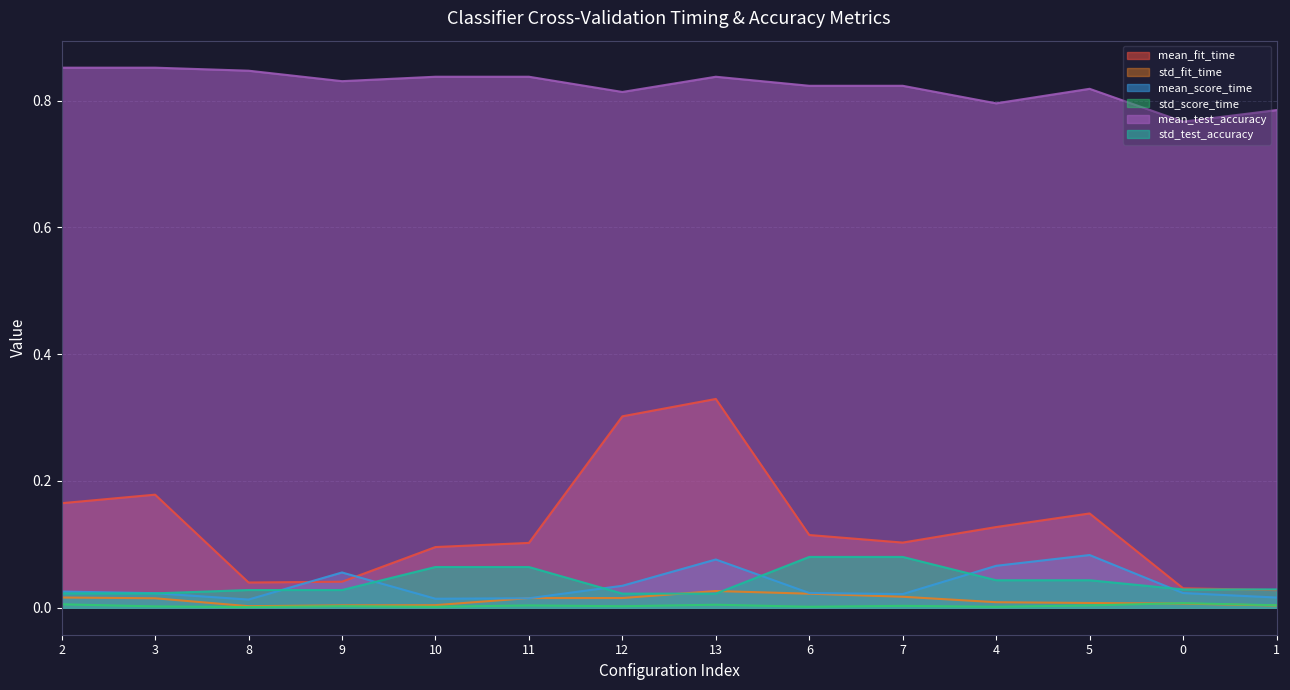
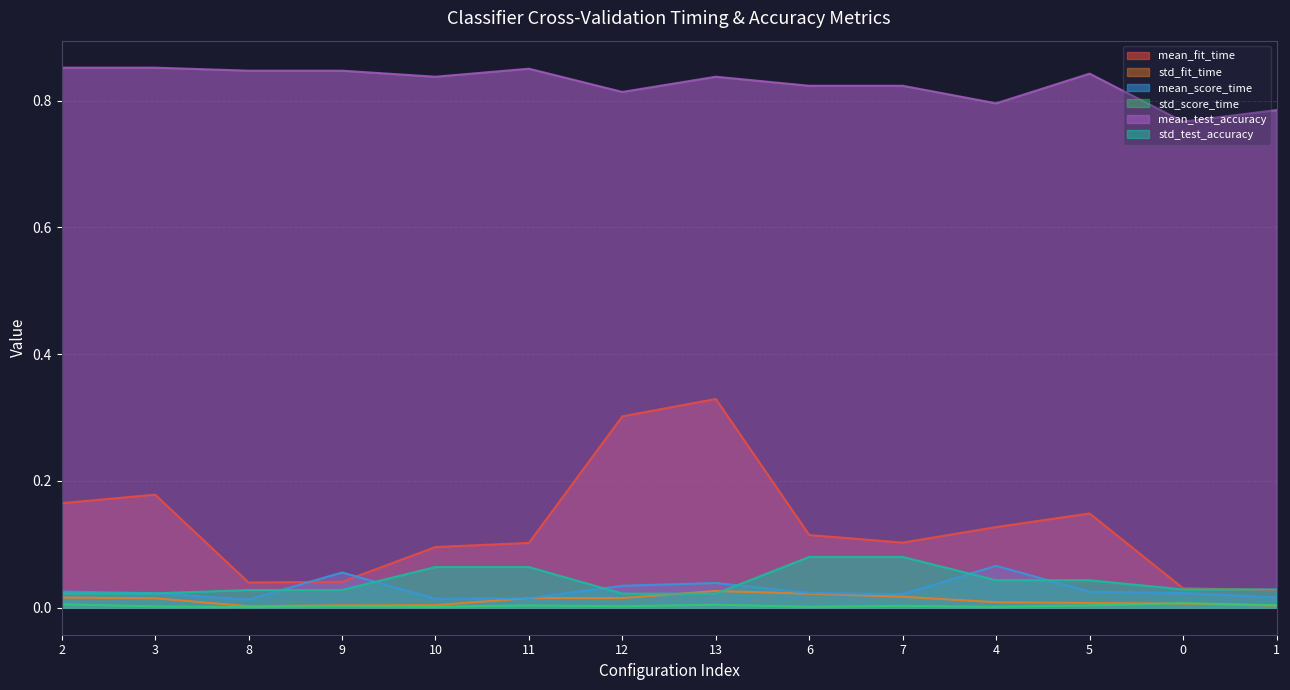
  {
    "mean_score_time": {
      "8": 0.01,
      "9": 0.06,
      "10": 0.01,
      "12": 0.03,
-     "13": 0.08,
+     "13": 0.04,
      "7": 0.02,
      "4": 0.07,
-     "5": 0.08,
+     "5": 0.03,
      "0": 0.02,
      "1": 0.02
    },
    "mean_test_accuracy": {
      "2": 0.85,
      "3": 0.85,
      "8": 0.85,
-     "9": 0.83,
+     "9": 0.85,
      "10": 0.84,
-     "11": 0.84,
+     "11": 0.85,
      "12": 0.81,
      "13": 0.84,
      "6": 0.82,
      "7": 0.82,
      "4": 0.80,
-     "5": 0.82,
+     "5": 0.84,
      "1": 0.78
    }
  }
